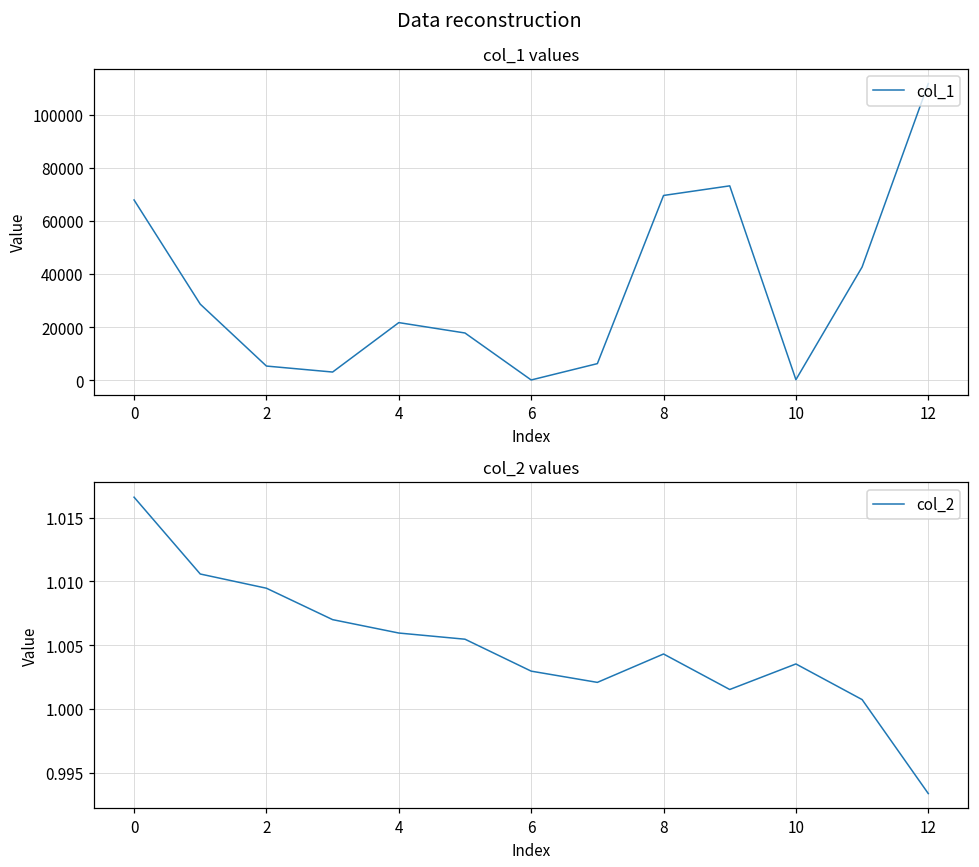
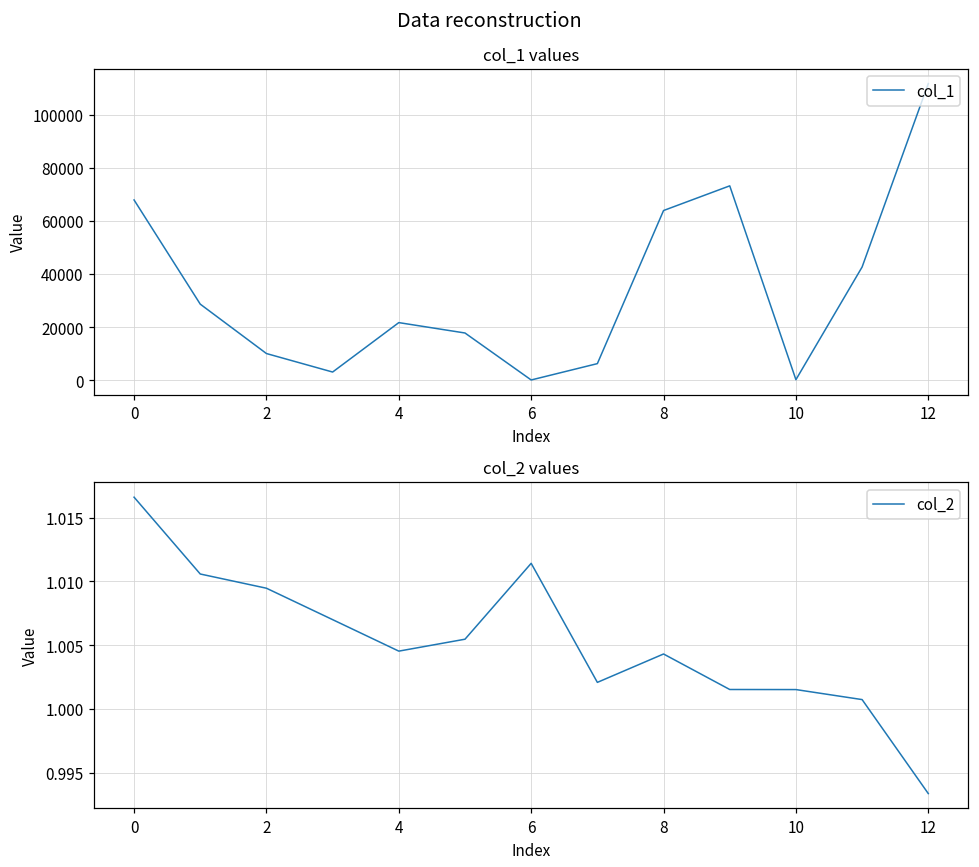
  {
    "col_1 values": {
      "0": 68000,
-     "2": 5000,
+     "2": 10000,
      "4": 22000,
      "6": 0,
-     "8": 70000,
+     "8": 64000,
      "10": 0
    },
    "col_2 values": {
      "0": 1.0166,
      "2": 1.0095,
-     "4": 1.0060,
-     "6": 1.0030,
+     "4": 1.0045,
+     "6": 1.0114,
      "8": 1.0043,
-     "10": 1.0035,
+     "10": 1.0015,
      "12": 0.9934
    }
  }
